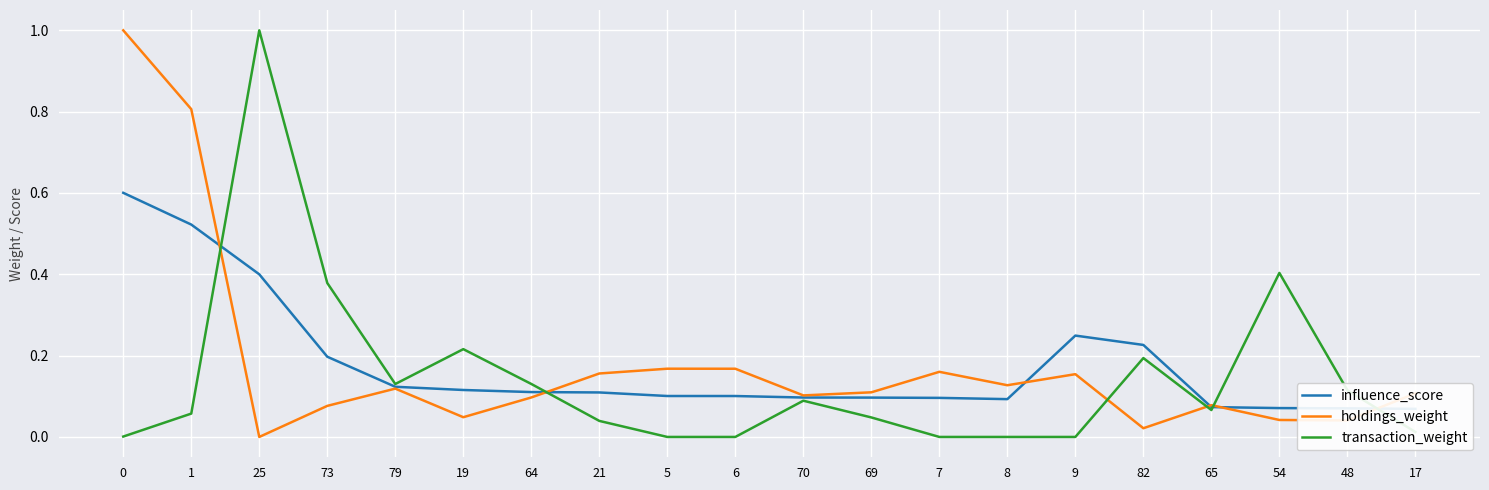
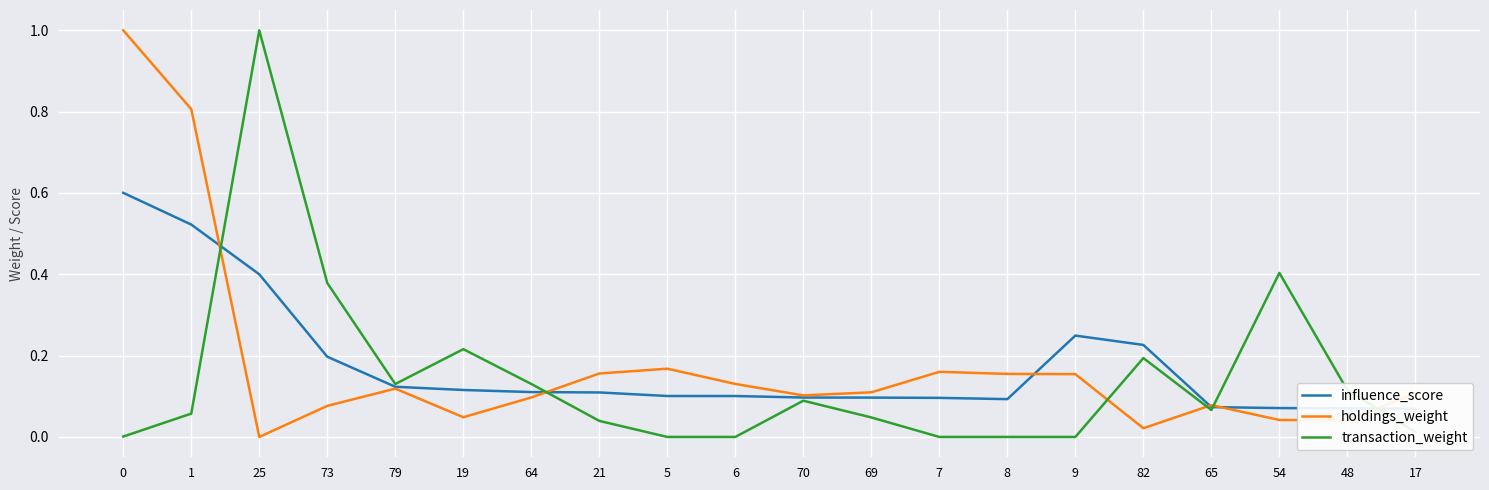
  {
    "influence_score": {
      "0": 0.60,
      "1": 0.52,
      "25": 0.40,
      "73": 0.20,
      "19": 0.12,
      "64": 0.11,
      "21": 0.11,
      "5": 0.10,
      "6": 0.10,
      "69": 0.10,
      "7": 0.10,
      "8": 0.09,
      "9": 0.25,
      "82": 0.23,
      "54": 0.07
    },
    "holdings_weight": {
      "0": 1.00,
      "1": 0.81,
      "25": 0.00,
      "73": 0.08,
      "19": 0.05,
      "64": 0.10,
      "21": 0.16,
      "5": 0.17,
-     "6": 0.17,
+     "6": 0.13,
      "69": 0.11,
      "7": 0.16,
-     "8": 0.13,
+     "8": 0.15,
      "9": 0.15,
      "82": 0.02,
      "54": 0.04
    },
    "transaction_weight": {
      "0": 0.00,
      "1": 0.06,
      "25": 1.00,
      "73": 0.38,
      "79": 0.13,
      "19": 0.22,
      "64": 0.13,
      "21": 0.04,
      "5": 0.00,
      "6": 0.00,
      "70": 0.09,
      "69": 0.05,
      "7": 0.00,
      "8": 0.00,
      "9": 0.00,
      "82": 0.19,
      "65": 0.07,
      "54": 0.40
    }
  }
